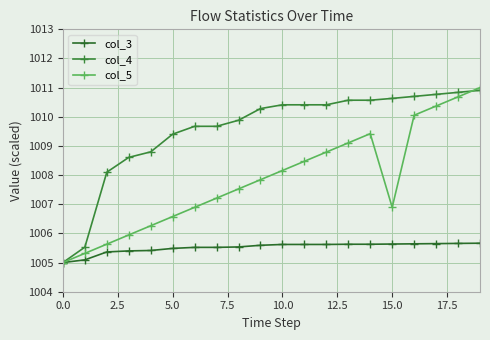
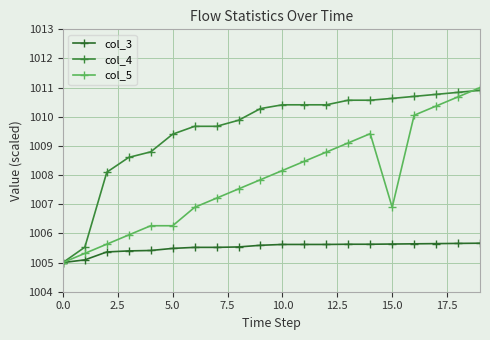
  {
    "col_5": {
-     "5.0": 1006.6,
+     "5.0": 1006.3,
      "10.0": 1008.2,
      "15.0": 1006.9
    }
  }
